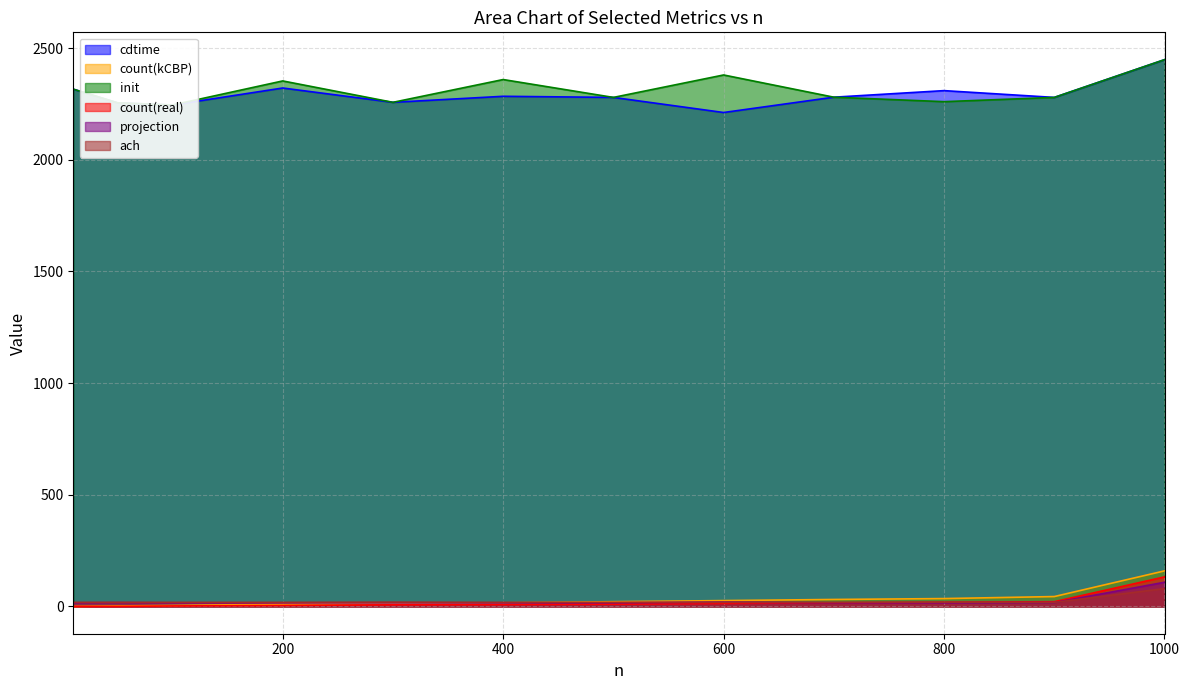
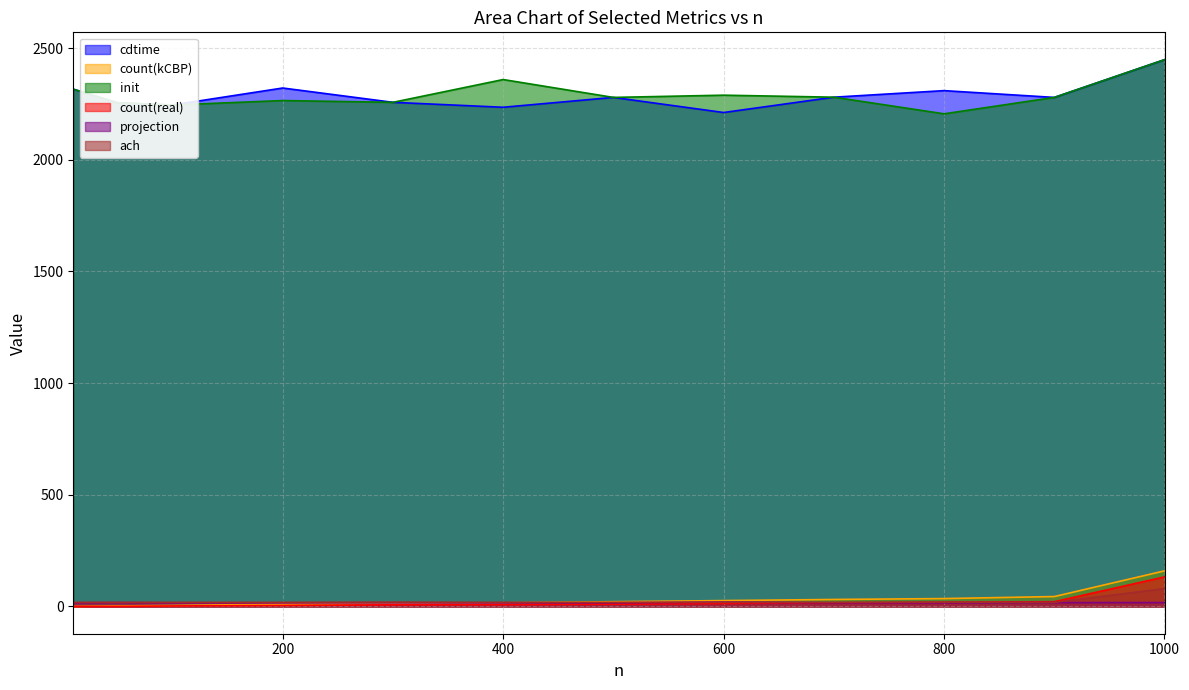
  {
    "cdtime": {
      "200": 2320,
-     "400": 2280,
+     "400": 2230,
      "600": 2210,
      "800": 2310
    },
    "count(kCBP)": {
      "800": 40,
      "1000": 160
    },
    "init": {
-     "200": 2350,
+     "200": 2270,
      "400": 2360,
-     "600": 2380,
-     "800": 2260
+     "600": 2290,
+     "800": 2210
    },
    "count(real)": {
      "1000": 130
    },
    "projection": {
-     "1000": 110
+     "1000": 20
    },
    "ach": {
      "1000": 80
    }
  }
